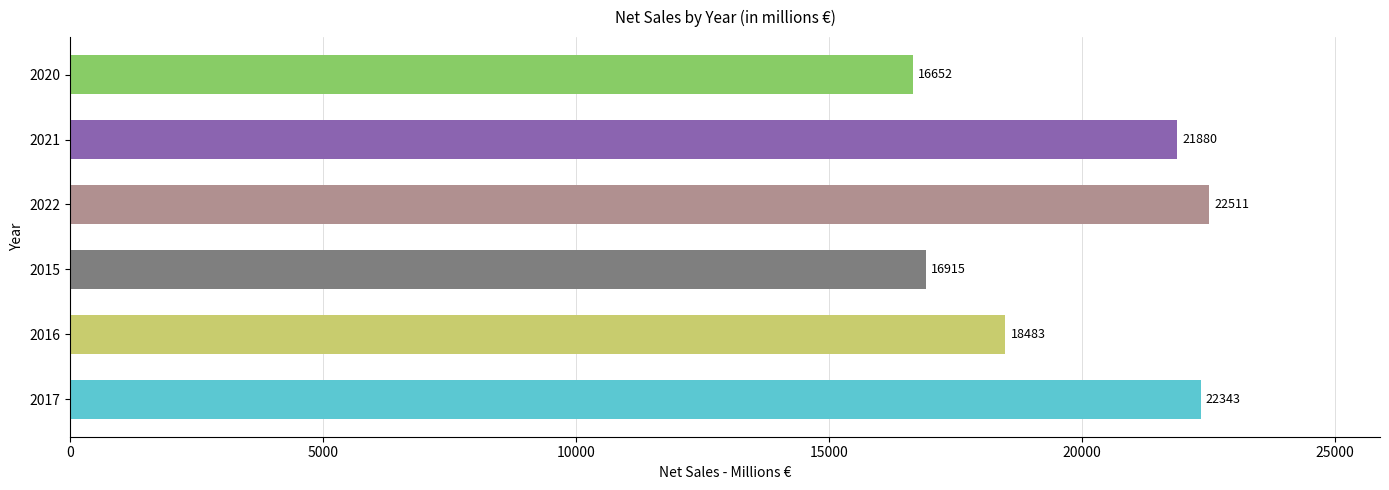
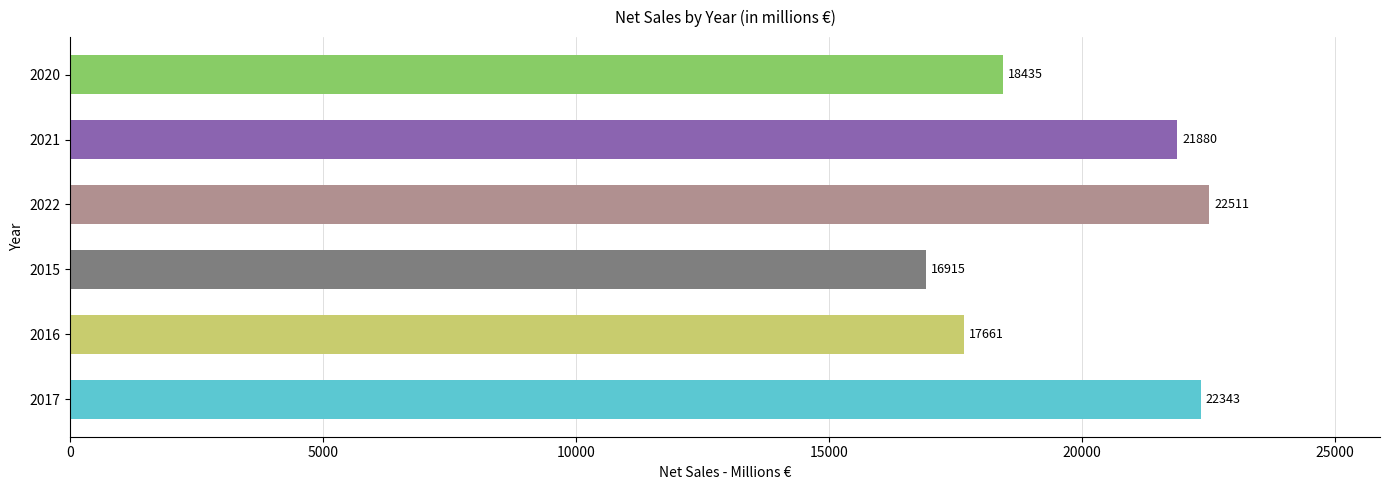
  {
-   "2020": 16652,
+   "2020": 18435,
    "2021": 21880,
    "2022": 22511,
    "2015": 16915,
-   "2016": 18483,
+   "2016": 17661,
    "2017": 22343
  }
